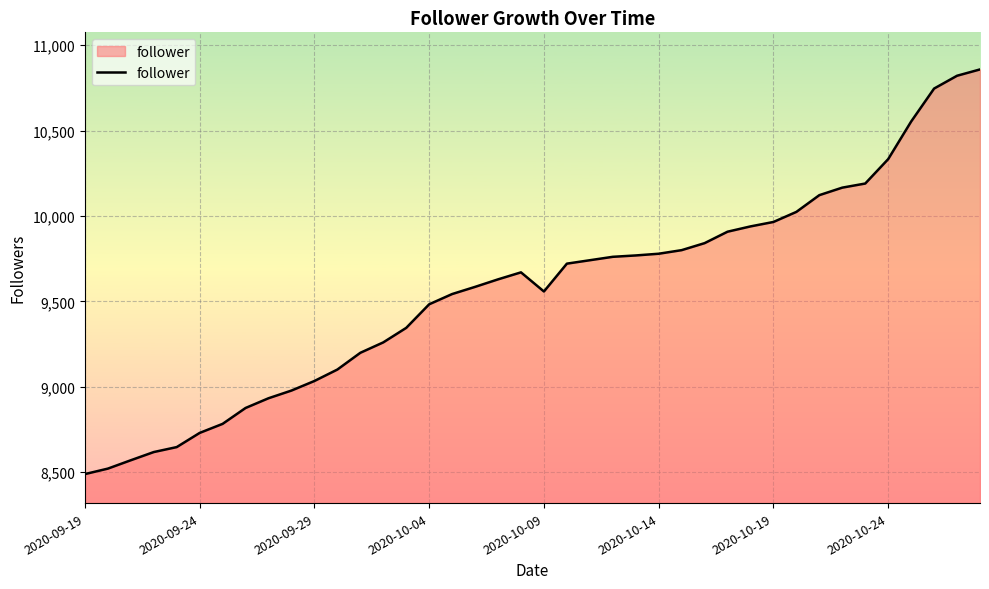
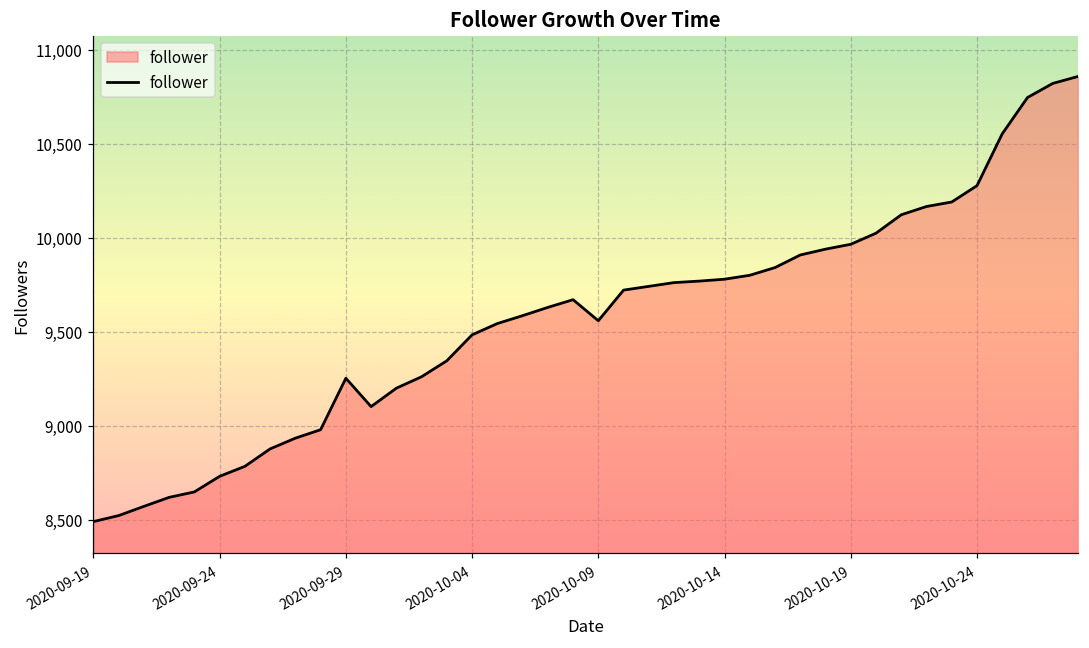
  {
    "2020-09-19": "8,490",
    "2020-09-24": "8,730",
-   "2020-09-29": "9,030",
+   "2020-09-29": "9,250",
    "2020-10-04": "9,480",
    "2020-10-09": "9,560",
    "2020-10-14": "9,780",
    "2020-10-19": "9,970",
-   "2020-10-24": "10,330"
+   "2020-10-24": "10,280"
  }
